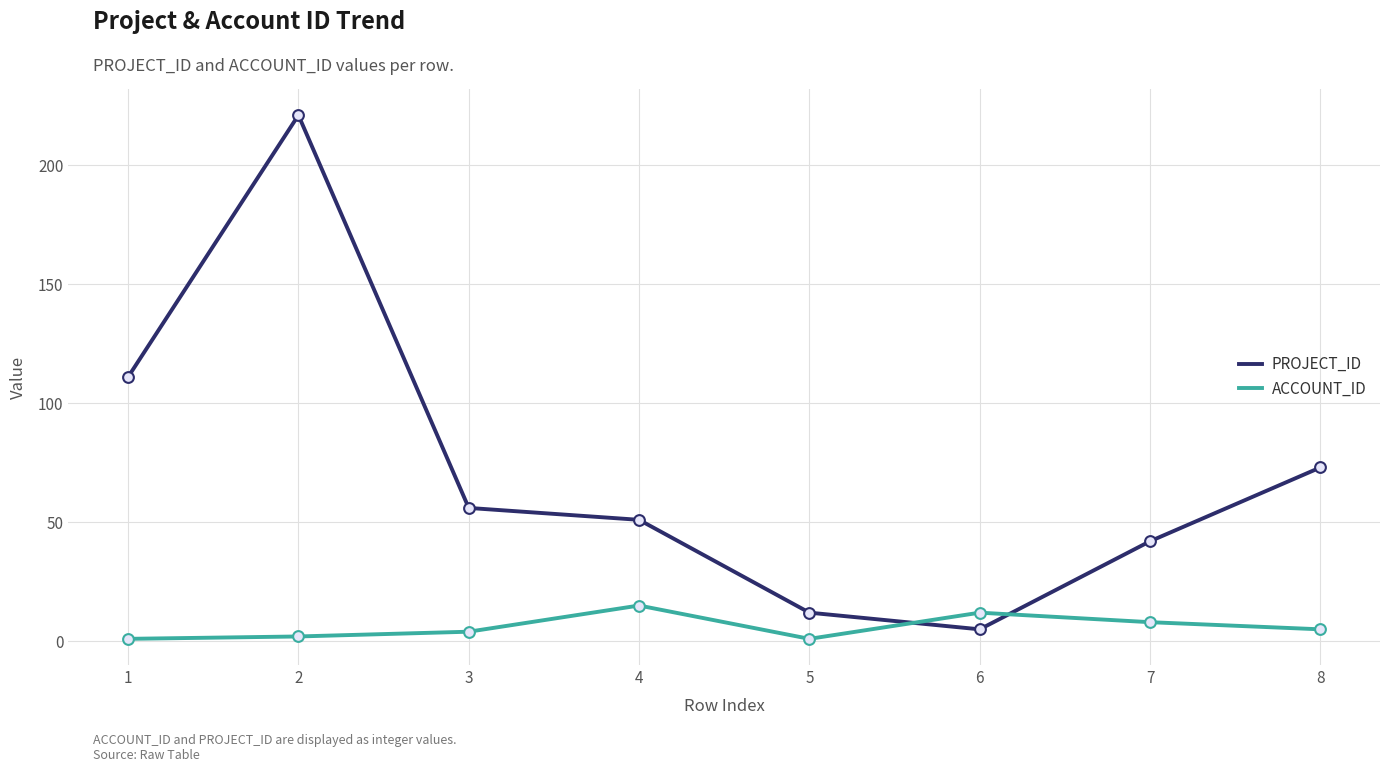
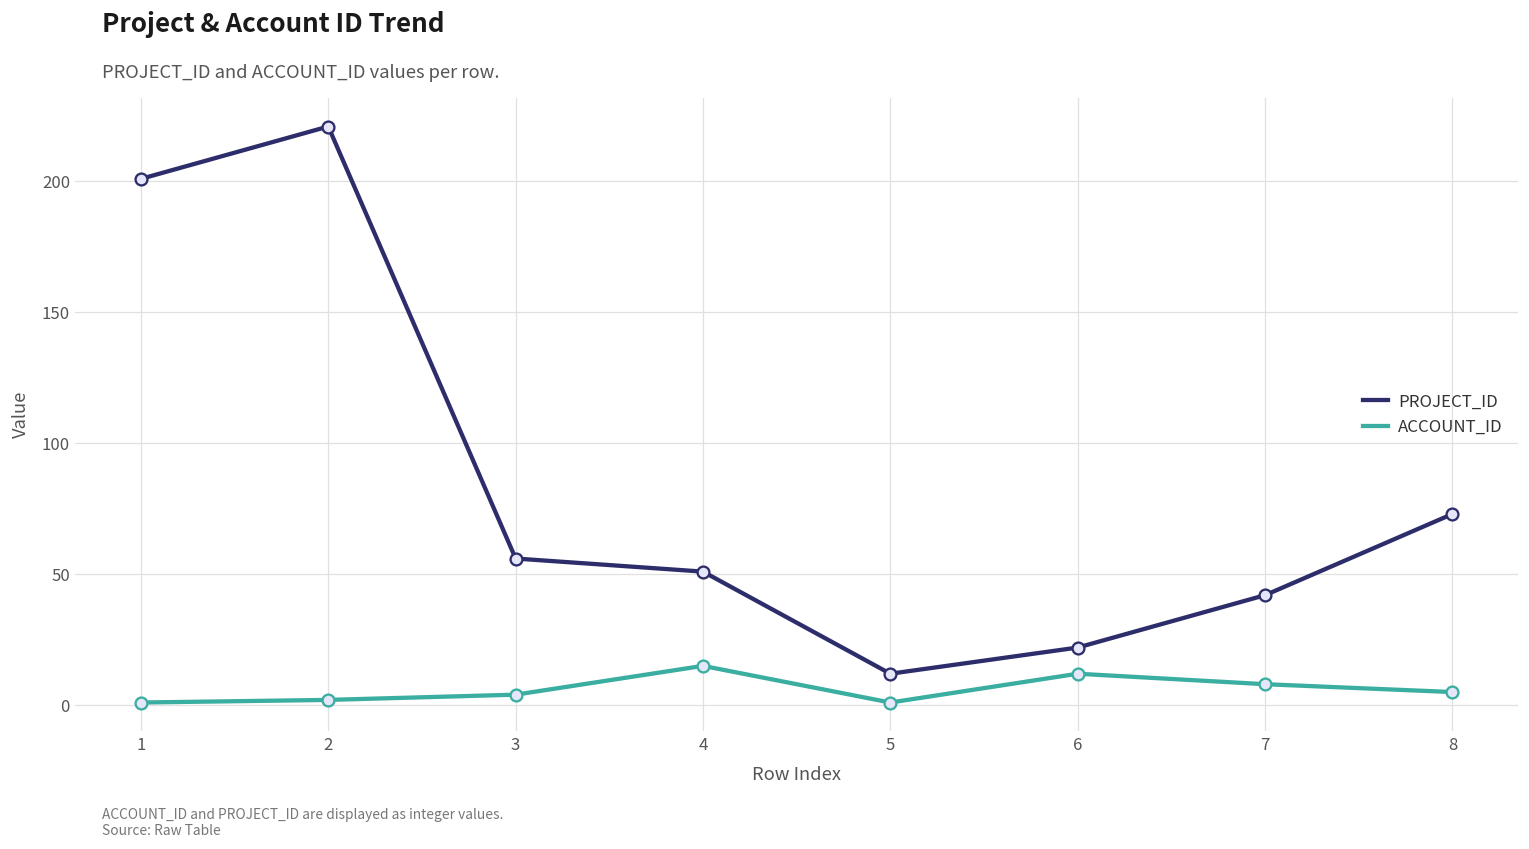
  {
    "PROJECT_ID": {
-     "1": 111,
+     "1": 201,
      "2": 221,
      "3": 56,
      "4": 51,
      "5": 12,
-     "6": 5,
+     "6": 22,
      "7": 42,
      "8": 73
    },
    "ACCOUNT_ID": {
      "1": 1,
      "2": 2,
      "3": 4,
      "4": 15,
      "5": 1,
      "6": 12,
      "7": 8,
      "8": 5
    }
  }
